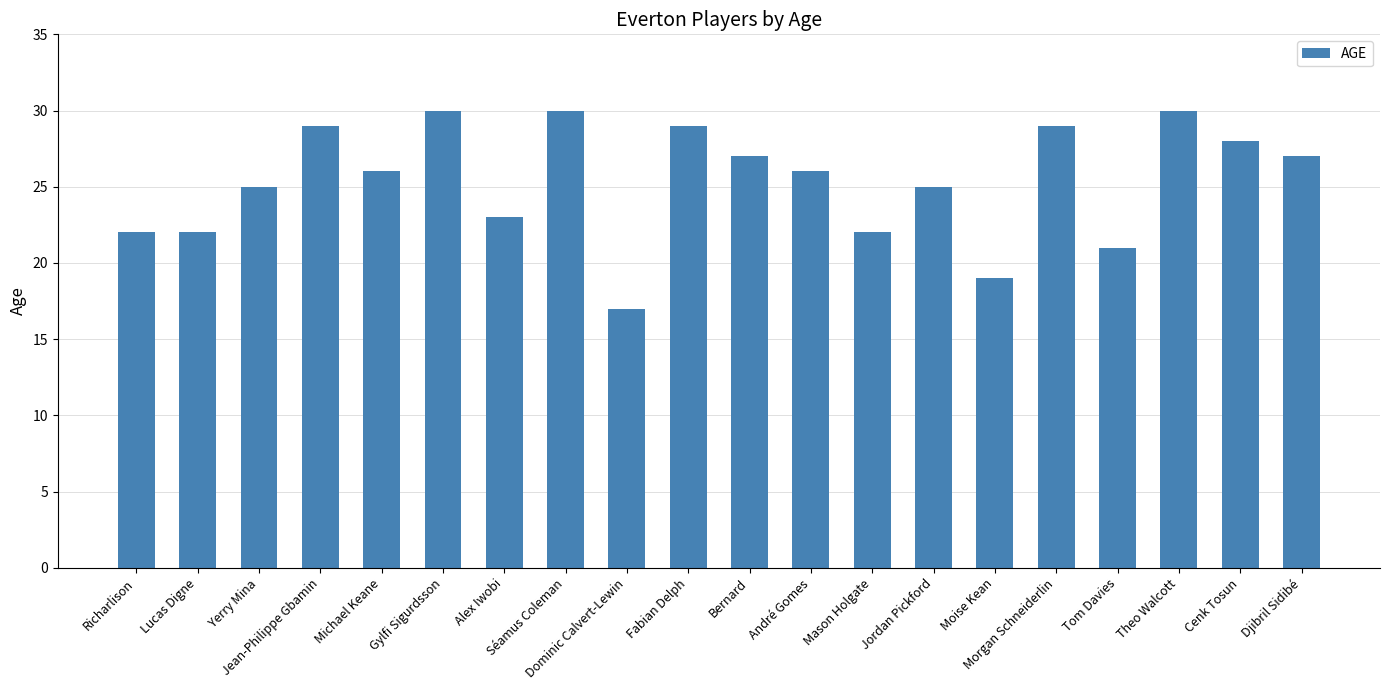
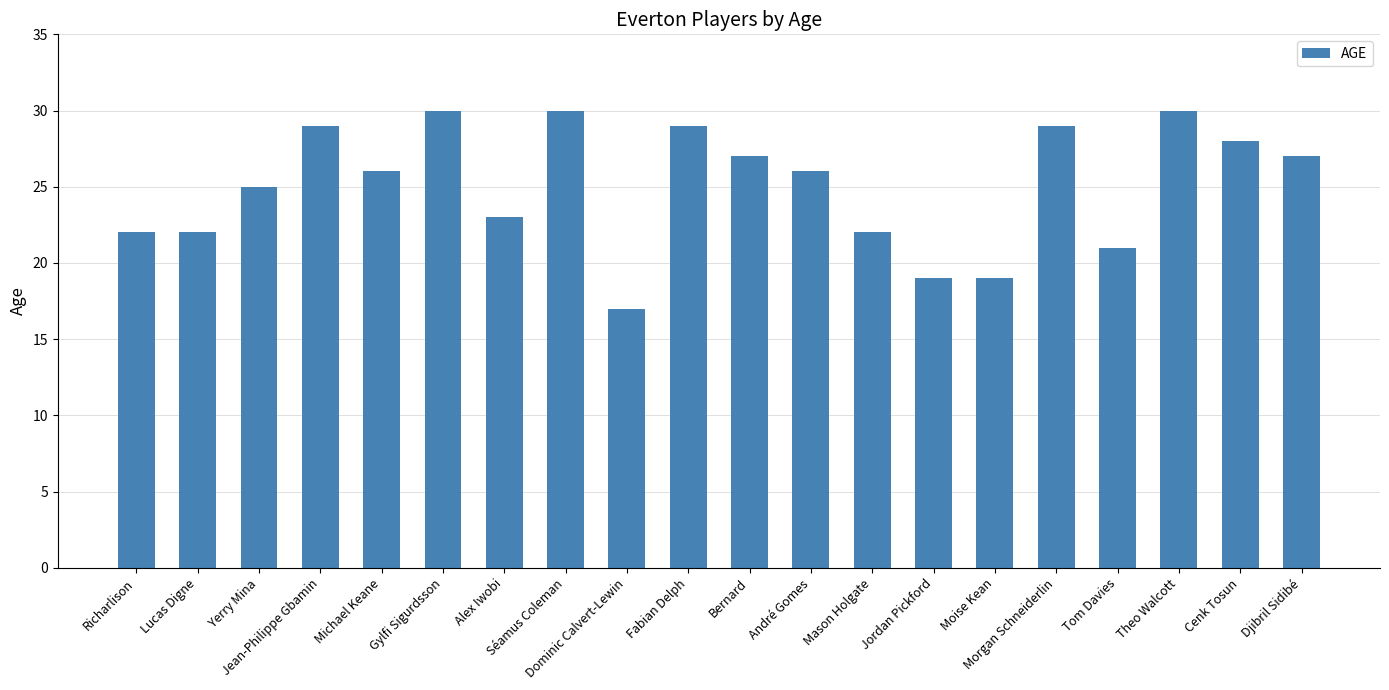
  {
    "Richarlison": 22,
    "Lucas Digne": 22,
    "Yerry Mina": 25,
    "Jean-Philippe Gbamin": 29,
    "Michael Keane": 26,
    "Gylfi Sigurdsson": 30,
    "Alex Iwobi": 23,
    "Séamus Coleman": 30,
    "Dominic Calvert-Lewin": 17,
    "Fabian Delph": 29,
    "Bernard": 27,
    "André Gomes": 26,
    "Mason Holgate": 22,
-   "Jordan Pickford": 25,
+   "Jordan Pickford": 19,
    "Moise Kean": 19,
    "Morgan Schneiderlin": 29,
    "Tom Davies": 21,
    "Theo Walcott": 30,
    "Cenk Tosun": 28,
    "Djibril Sidibé": 27
  }
